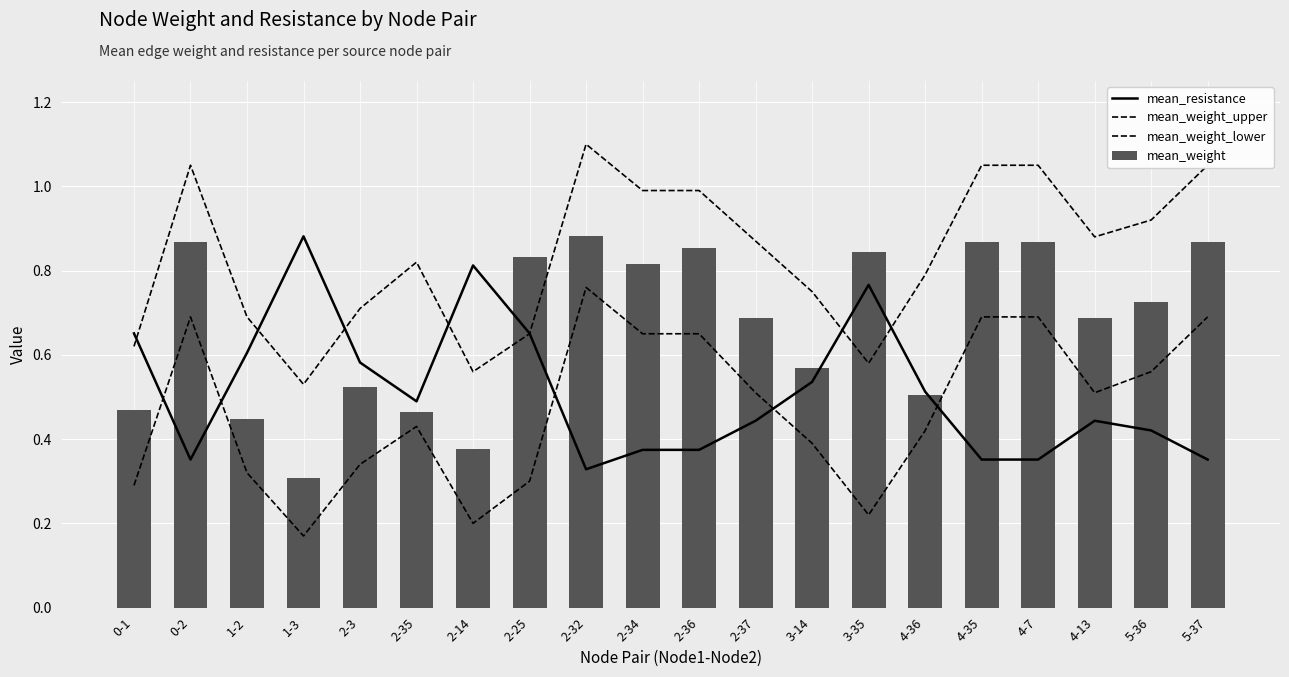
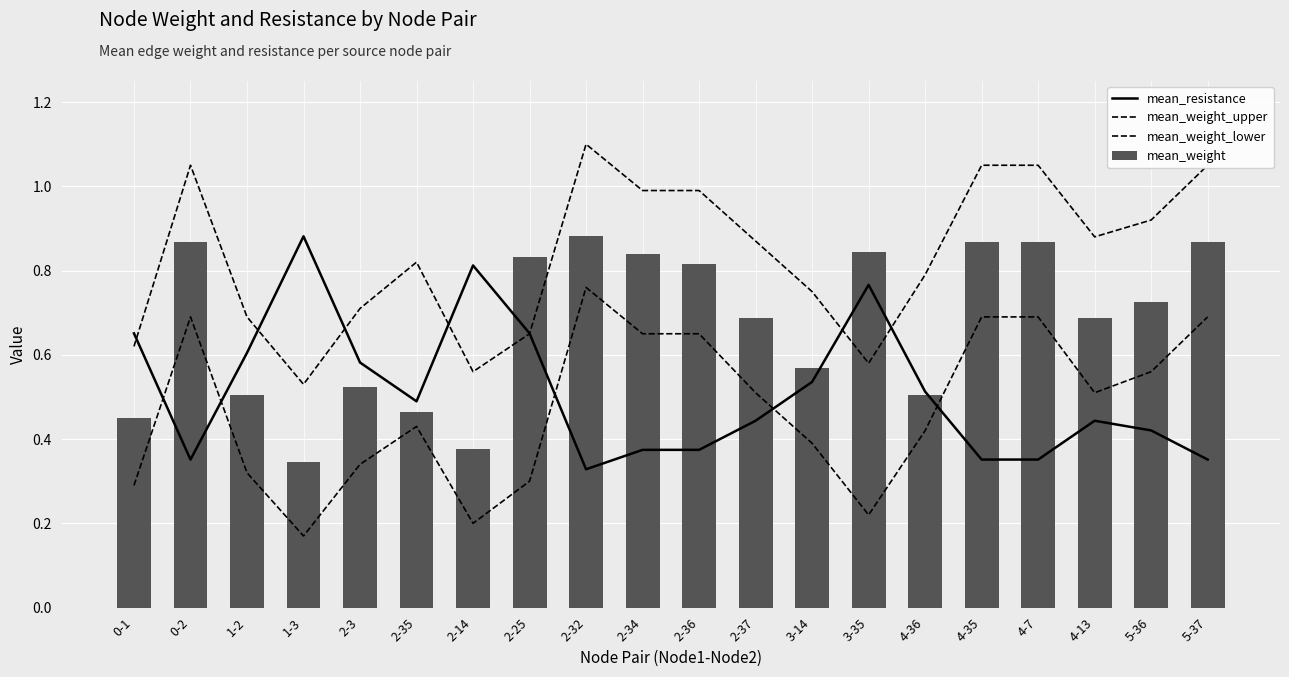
  {
    "mean_weight": {
-     "0-1": 0.47,
+     "0-1": 0.45,
      "0-2": 0.87,
-     "1-2": 0.45,
-     "1-3": 0.31,
+     "1-2": 0.50,
+     "1-3": 0.35,
      "2-3": 0.52,
      "2-35": 0.46,
      "2-14": 0.38,
      "2-25": 0.83,
      "2-32": 0.88,
-     "2-34": 0.82,
-     "2-36": 0.85,
+     "2-34": 0.84,
+     "2-36": 0.82,
      "2-37": 0.69,
      "3-14": 0.57,
      "3-35": 0.84,
      "4-36": 0.50,
      "4-35": 0.87,
      "4-7": 0.87,
      "4-13": 0.69,
      "5-36": 0.73,
      "5-37": 0.87
    }
  }
